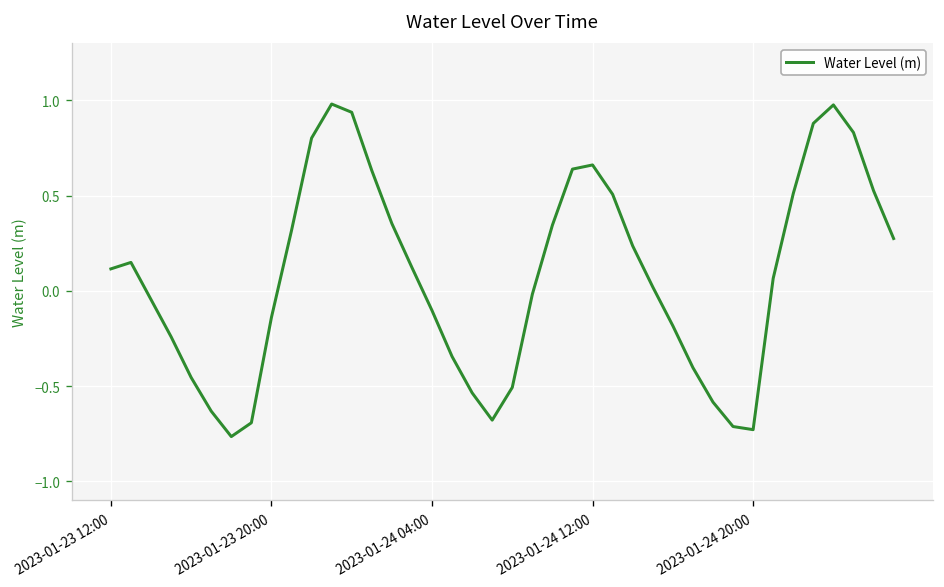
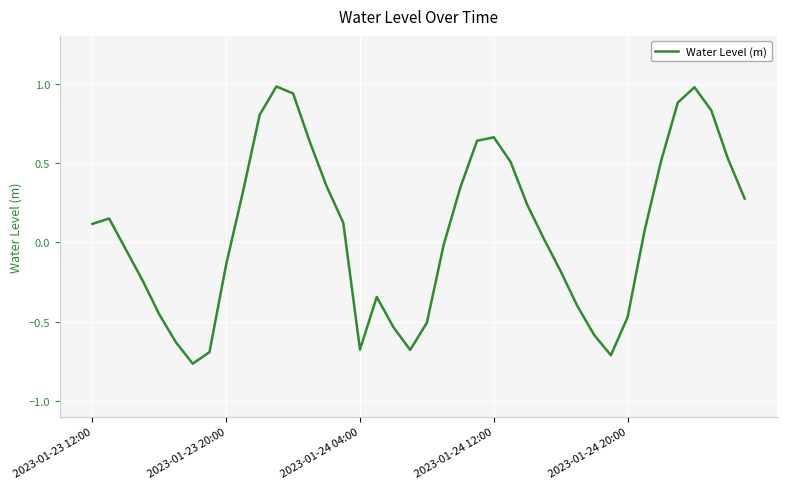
  {
    "2023-01-23 12:00": 0.12,
    "2023-01-23 20:00": -0.14,
-   "2023-01-24 04:00": -0.10,
+   "2023-01-24 04:00": -0.68,
    "2023-01-24 12:00": 0.66,
-   "2023-01-24 20:00": -0.73
+   "2023-01-24 20:00": -0.47
  }
